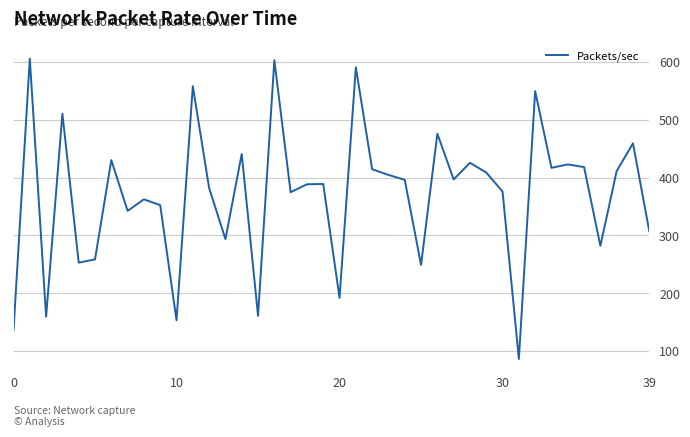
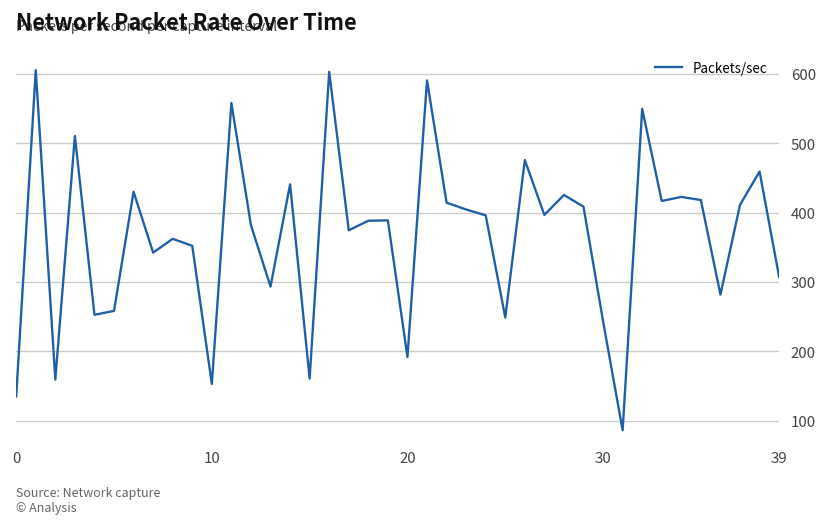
  {
    "0": 140,
    "10": 150,
    "20": 190,
-   "30": 380,
+   "30": 240,
    "39": 310
  }
